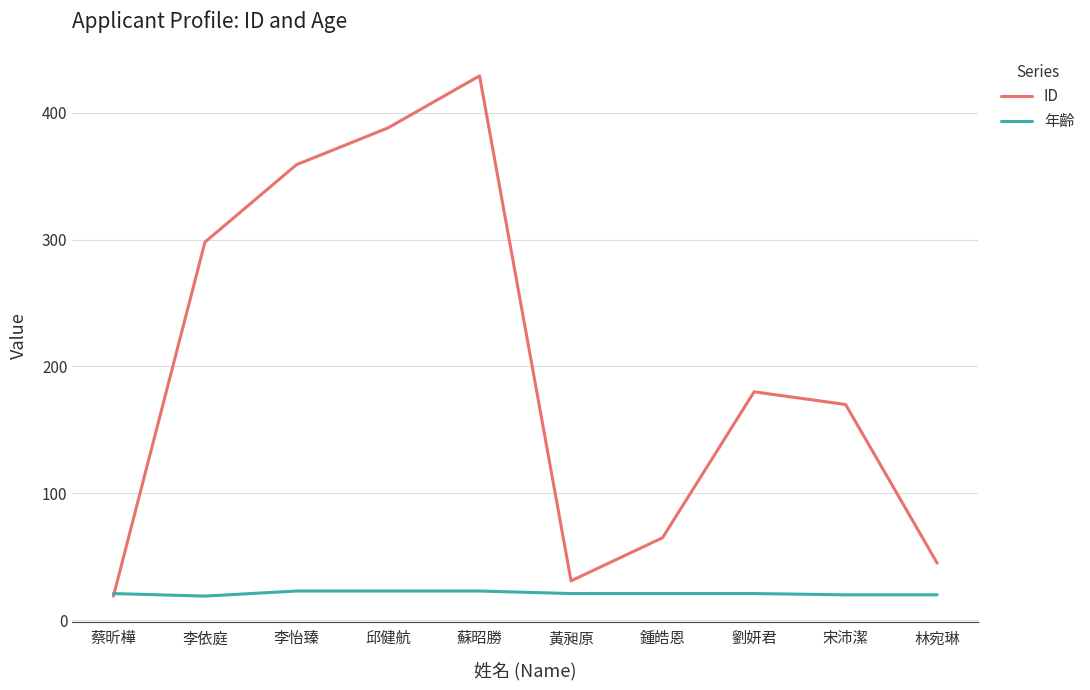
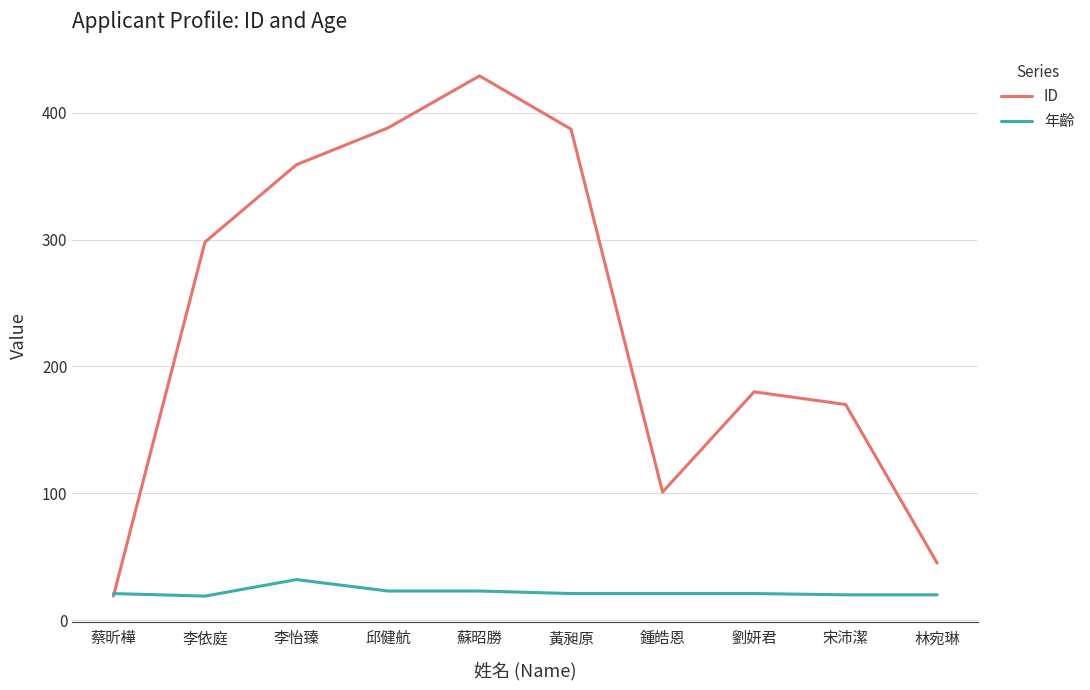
  {
    "ID": {
      "李依庭": 298,
      "李怡臻": 359,
      "邱健航": 388,
      "蘇昭勝": 429,
-     "黃昶原": 31,
-     "鍾皓恩": 65,
+     "黃昶原": 387,
+     "鍾皓恩": 101,
      "劉妍君": 180,
      "宋沛潔": 170,
      "林宛琳": 45
    },
    "年齡": {
      "李依庭": 19,
-     "李怡臻": 23,
+     "李怡臻": 32,
      "邱健航": 23,
      "蘇昭勝": 23,
      "黃昶原": 21,
      "鍾皓恩": 21,
      "劉妍君": 21,
      "宋沛潔": 20,
      "林宛琳": 20
    }
  }
